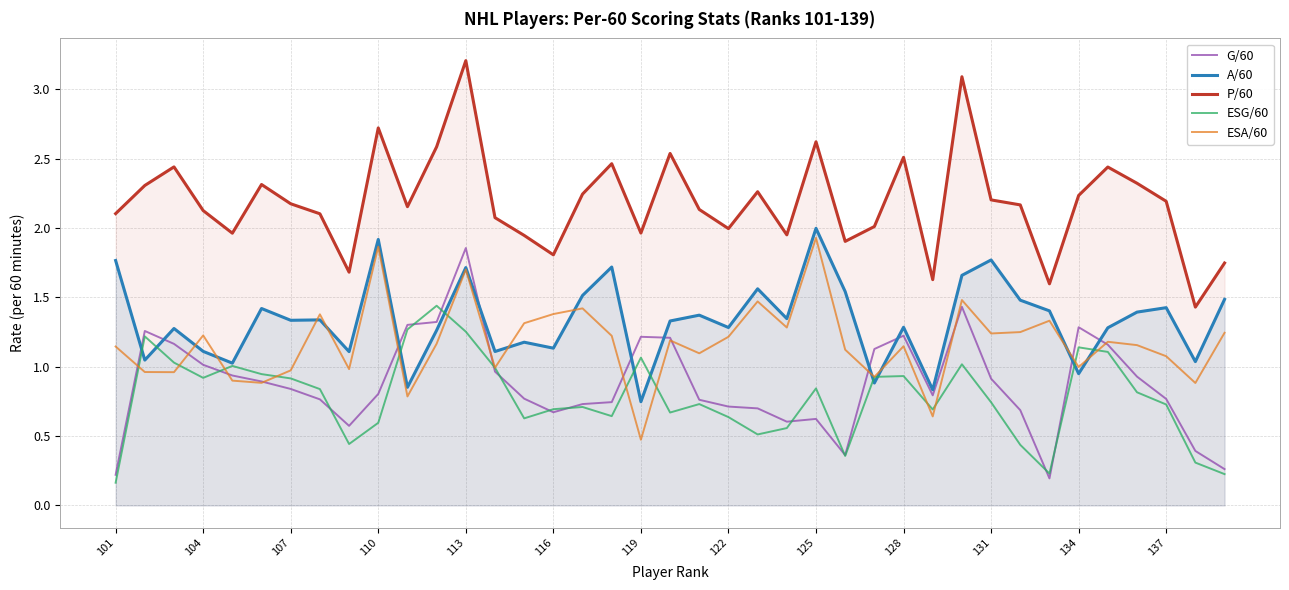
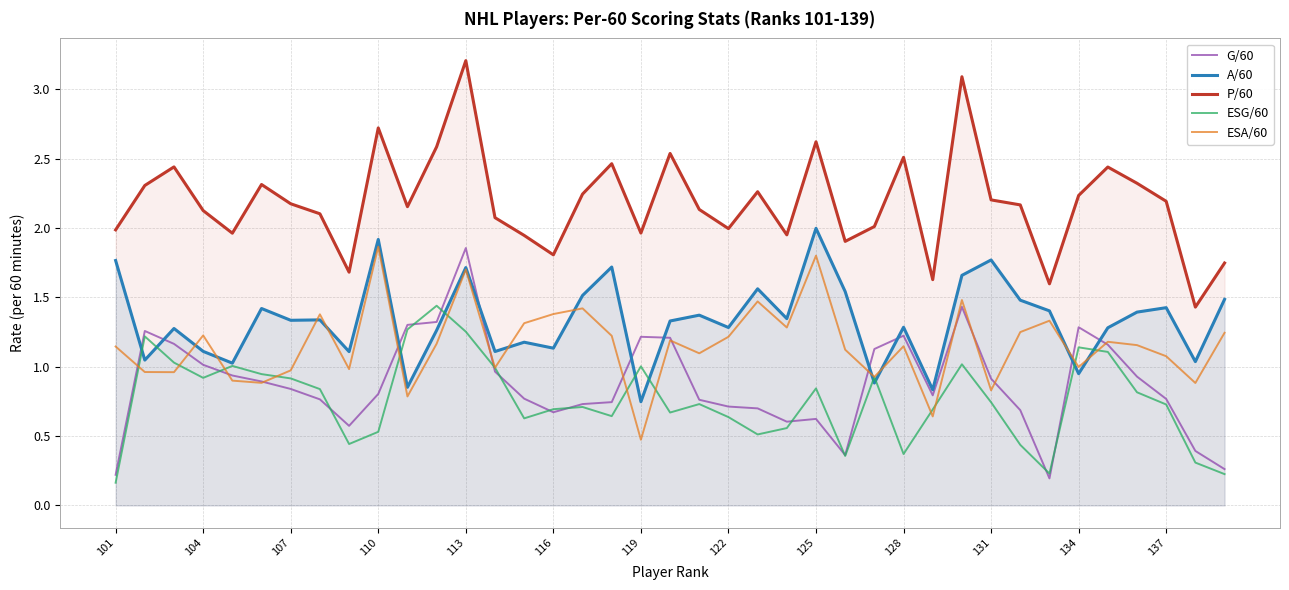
  {
    "G/60": {
      "101": 0.22,
      "104": 1.01,
      "107": 0.84,
      "110": 0.80,
      "113": 1.86,
      "116": 0.67,
      "119": 1.22,
      "122": 0.71,
      "125": 0.62,
      "128": 1.22,
      "131": 0.91,
      "134": 1.29,
      "137": 0.77
    },
    "A/60": {
      "101": 1.77,
      "104": 1.11,
      "107": 1.34,
      "110": 1.92,
      "116": 1.13,
      "119": 0.75,
      "122": 1.28,
      "125": 2.00,
      "128": 1.29,
      "131": 1.77,
      "134": 0.95,
      "137": 1.43
    },
    "P/60": {
-     "101": 2.10,
+     "101": 1.99,
      "104": 2.13,
      "107": 2.18,
      "110": 2.72,
      "113": 3.21,
      "116": 1.81,
      "119": 1.96,
      "122": 2.00,
      "125": 2.62,
      "128": 2.51,
      "131": 2.20,
      "134": 2.24,
      "137": 2.19
    },
    "ESG/60": {
      "101": 0.16,
      "104": 0.92,
      "107": 0.92,
-     "110": 0.60,
+     "110": 0.53,
      "113": 1.25,
      "116": 0.69,
-     "119": 1.07,
+     "119": 1.00,
      "122": 0.64,
      "125": 0.84,
-     "128": 0.93,
+     "128": 0.37,
      "131": 0.74,
      "134": 1.14,
      "137": 0.73
    },
    "ESA/60": {
      "101": 1.15,
      "104": 1.23,
      "107": 0.97,
      "110": 1.87,
      "116": 1.38,
      "119": 0.47,
      "122": 1.22,
-     "125": 1.93,
+     "125": 1.80,
      "128": 1.15,
-     "131": 1.24,
+     "131": 0.83,
      "134": 1.00,
      "137": 1.08
    }
  }
